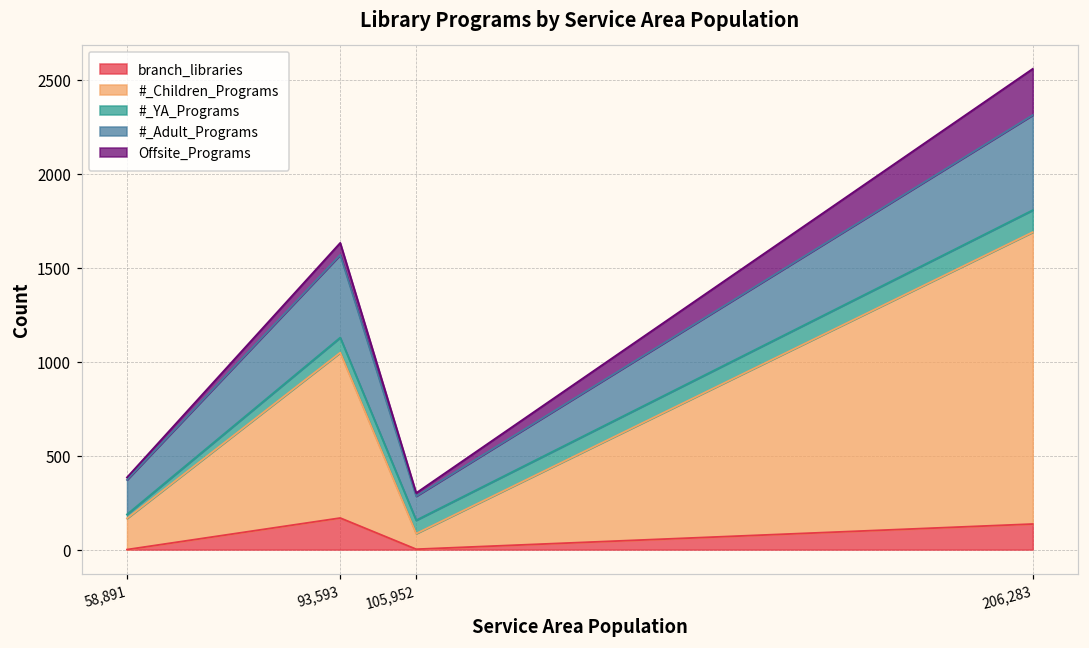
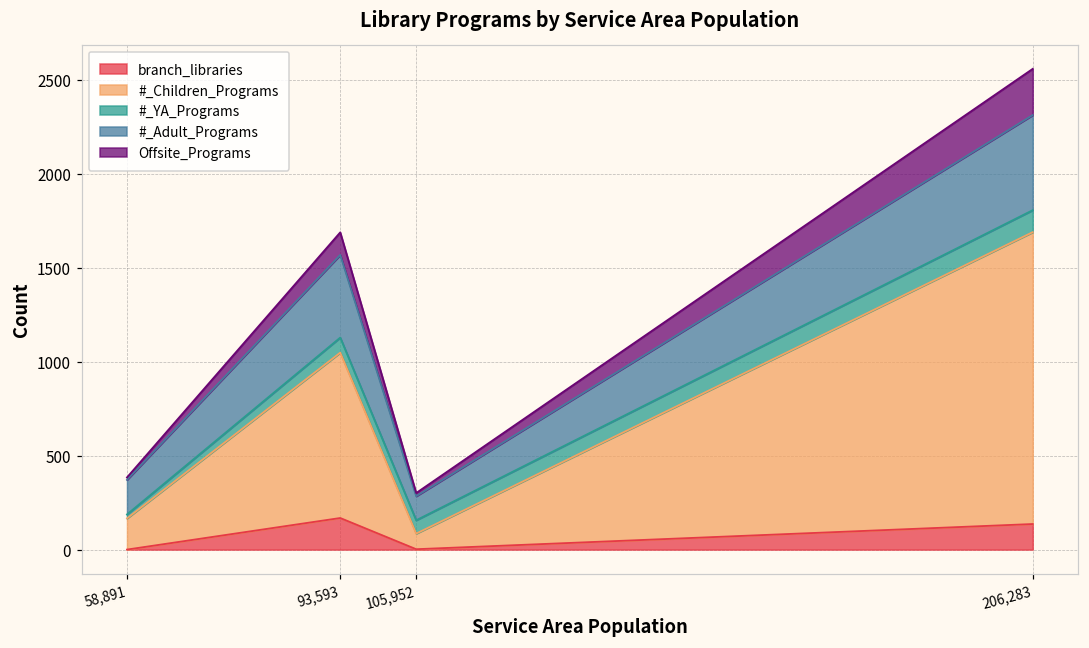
  {
    "branch_libraries": {
      "58,891": 0,
      "93,593": 170,
      "105,952": 0,
      "206,283": 140
    },
    "#_Children_Programs": {
      "58,891": 170,
      "93,593": 880,
      "105,952": 80,
      "206,283": 1550
    },
    "Offsite_Programs": {
-     "93,593": 60,
+     "93,593": 120,
      "105,952": 20,
      "206,283": 250
    }
  }
